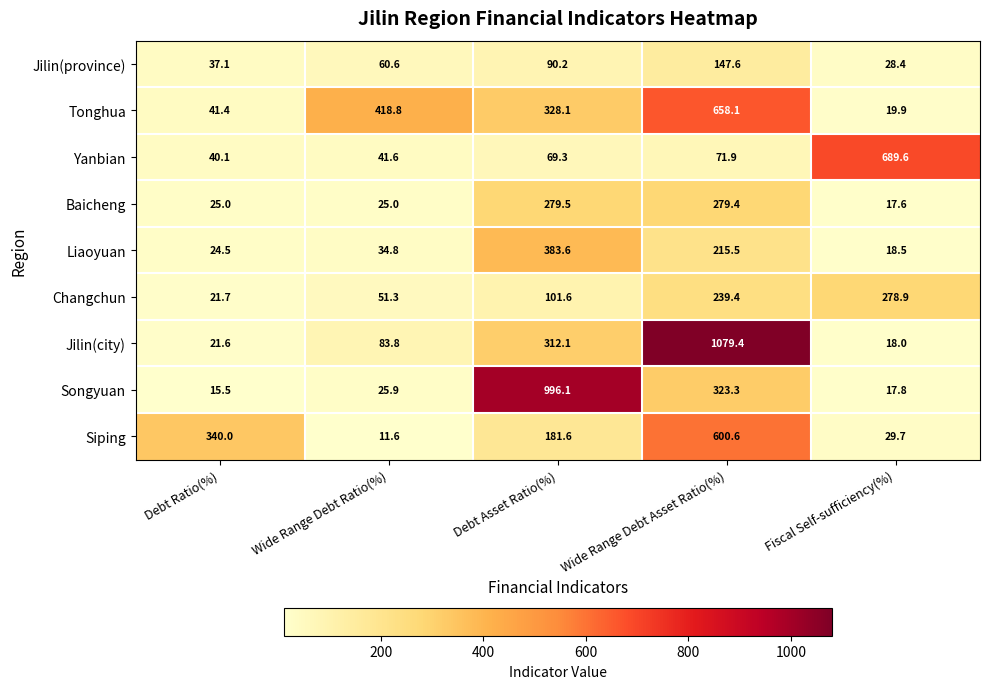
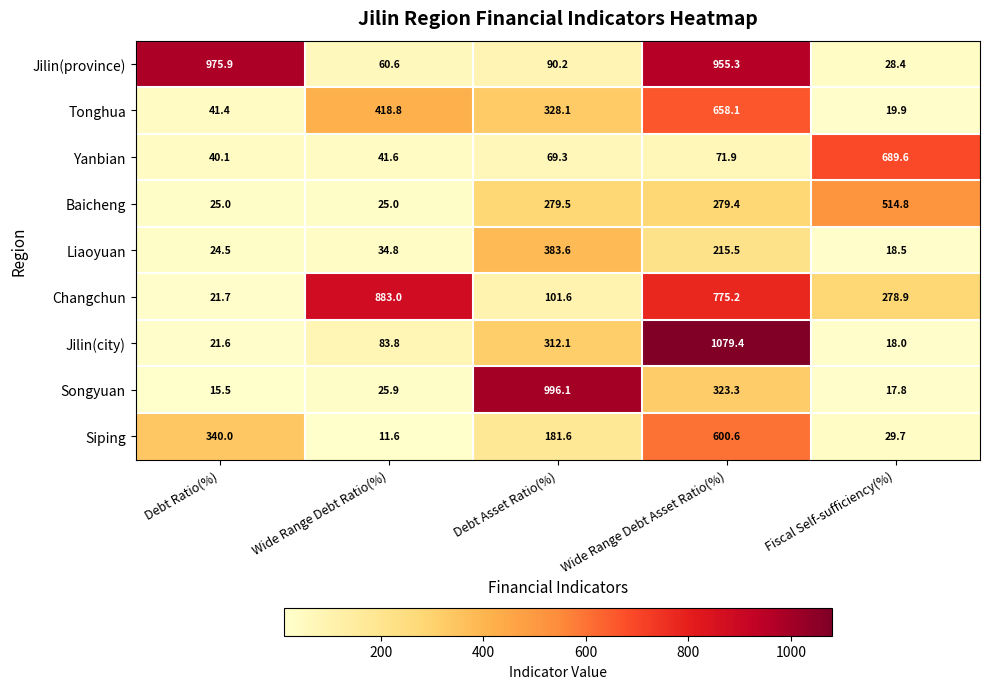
  {
    "Jilin(province)": {
-     "Debt Ratio(%)": 37.1,
+     "Debt Ratio(%)": 975.9,
      "Wide Range Debt Ratio(%)": 60.6,
      "Debt Asset Ratio(%)": 90.2,
-     "Wide Range Debt Asset Ratio(%)": 147.6,
+     "Wide Range Debt Asset Ratio(%)": 955.3,
      "Fiscal Self-sufficiency(%)": 28.4
    },
    "Tonghua": {
      "Debt Ratio(%)": 41.4,
      "Wide Range Debt Ratio(%)": 418.8,
      "Debt Asset Ratio(%)": 328.1,
      "Wide Range Debt Asset Ratio(%)": 658.1,
      "Fiscal Self-sufficiency(%)": 19.9
    },
    "Yanbian": {
      "Debt Ratio(%)": 40.1,
      "Wide Range Debt Ratio(%)": 41.6,
      "Debt Asset Ratio(%)": 69.3,
      "Wide Range Debt Asset Ratio(%)": 71.9,
      "Fiscal Self-sufficiency(%)": 689.6
    },
    "Baicheng": {
      "Debt Ratio(%)": 25.0,
      "Wide Range Debt Ratio(%)": 25.0,
      "Debt Asset Ratio(%)": 279.5,
      "Wide Range Debt Asset Ratio(%)": 279.4,
-     "Fiscal Self-sufficiency(%)": 17.6
+     "Fiscal Self-sufficiency(%)": 514.8
    },
    "Liaoyuan": {
      "Debt Ratio(%)": 24.5,
      "Wide Range Debt Ratio(%)": 34.8,
      "Debt Asset Ratio(%)": 383.6,
      "Wide Range Debt Asset Ratio(%)": 215.5,
      "Fiscal Self-sufficiency(%)": 18.5
    },
    "Changchun": {
      "Debt Ratio(%)": 21.7,
-     "Wide Range Debt Ratio(%)": 51.3,
+     "Wide Range Debt Ratio(%)": 883.0,
      "Debt Asset Ratio(%)": 101.6,
-     "Wide Range Debt Asset Ratio(%)": 239.4,
+     "Wide Range Debt Asset Ratio(%)": 775.2,
      "Fiscal Self-sufficiency(%)": 278.9
    },
    "Jilin(city)": {
      "Debt Ratio(%)": 21.6,
      "Wide Range Debt Ratio(%)": 83.8,
      "Debt Asset Ratio(%)": 312.1,
      "Wide Range Debt Asset Ratio(%)": 1079.4,
      "Fiscal Self-sufficiency(%)": 18.0
    },
    "Songyuan": {
      "Debt Ratio(%)": 15.5,
      "Wide Range Debt Ratio(%)": 25.9,
      "Debt Asset Ratio(%)": 996.1,
      "Wide Range Debt Asset Ratio(%)": 323.3,
      "Fiscal Self-sufficiency(%)": 17.8
    },
    "Siping": {
      "Debt Ratio(%)": 340.0,
      "Wide Range Debt Ratio(%)": 11.6,
      "Debt Asset Ratio(%)": 181.6,
      "Wide Range Debt Asset Ratio(%)": 600.6,
      "Fiscal Self-sufficiency(%)": 29.7
    }
  }
